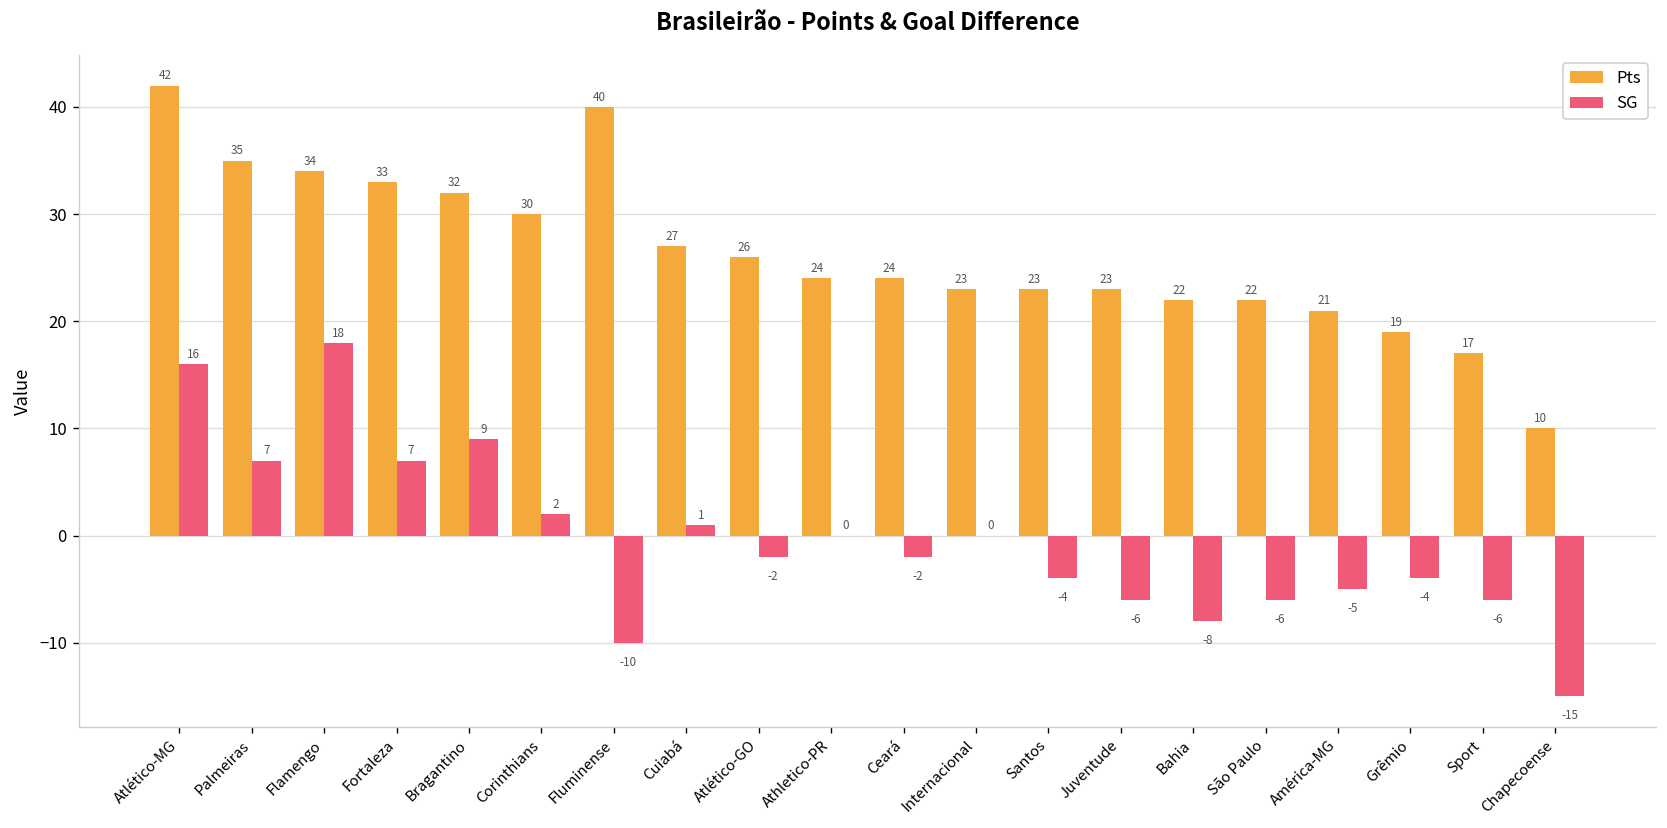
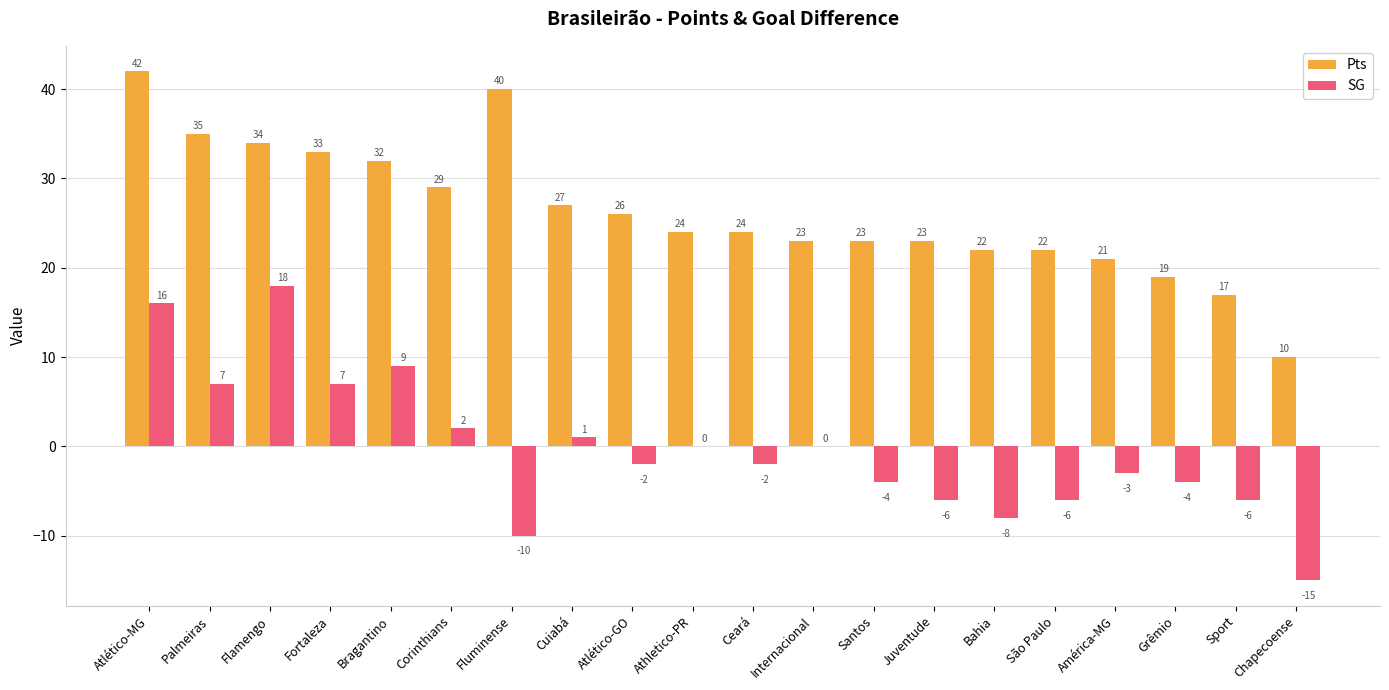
  {
    "Pts": {
      "Atlético-MG": 42,
      "Palmeiras": 35,
      "Flamengo": 34,
      "Fortaleza": 33,
      "Bragantino": 32,
-     "Corinthians": 30,
+     "Corinthians": 29,
      "Fluminense": 40,
      "Cuiabá": 27,
      "Atlético-GO": 26,
      "Athletico-PR": 24,
      "Ceará": 24,
      "Internacional": 23,
      "Santos": 23,
      "Juventude": 23,
      "Bahia": 22,
      "São Paulo": 22,
      "América-MG": 21,
      "Grêmio": 19,
      "Sport": 17,
      "Chapecoense": 10
    },
    "SG": {
      "Atlético-MG": 16,
      "Palmeiras": 7,
      "Flamengo": 18,
      "Fortaleza": 7,
      "Bragantino": 9,
      "Corinthians": 2,
      "Fluminense": -10,
      "Cuiabá": 1,
      "Atlético-GO": -2,
      "Athletico-PR": 0,
      "Ceará": -2,
      "Internacional": 0,
      "Santos": -4,
      "Juventude": -6,
      "Bahia": -8,
      "São Paulo": -6,
-     "América-MG": -5,
+     "América-MG": -3,
      "Grêmio": -4,
      "Sport": -6,
      "Chapecoense": -15
    }
  }
